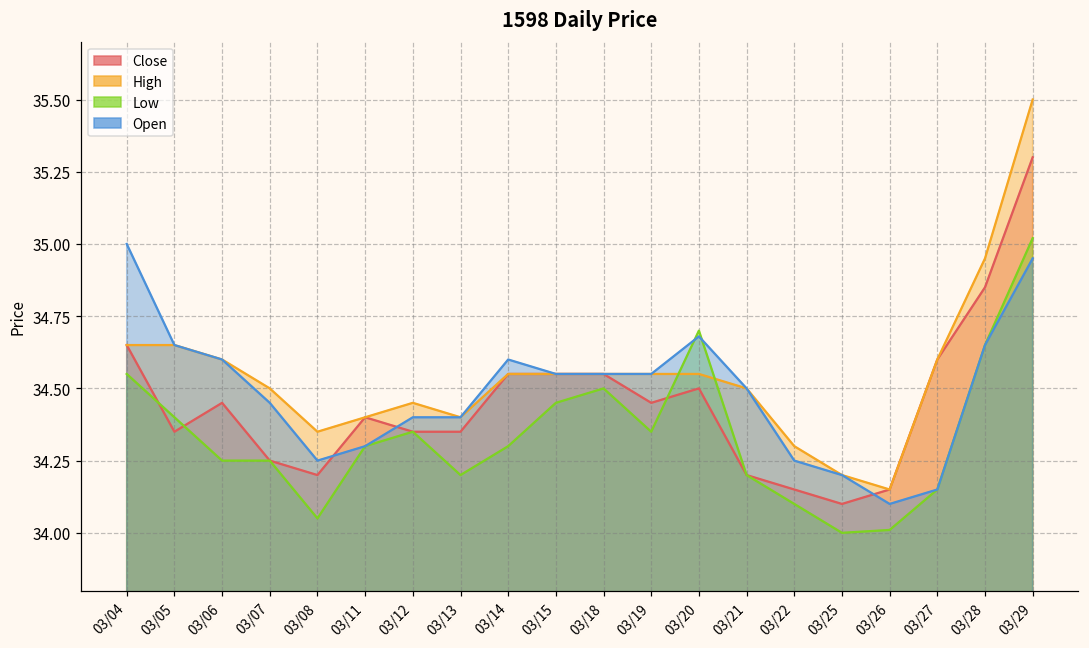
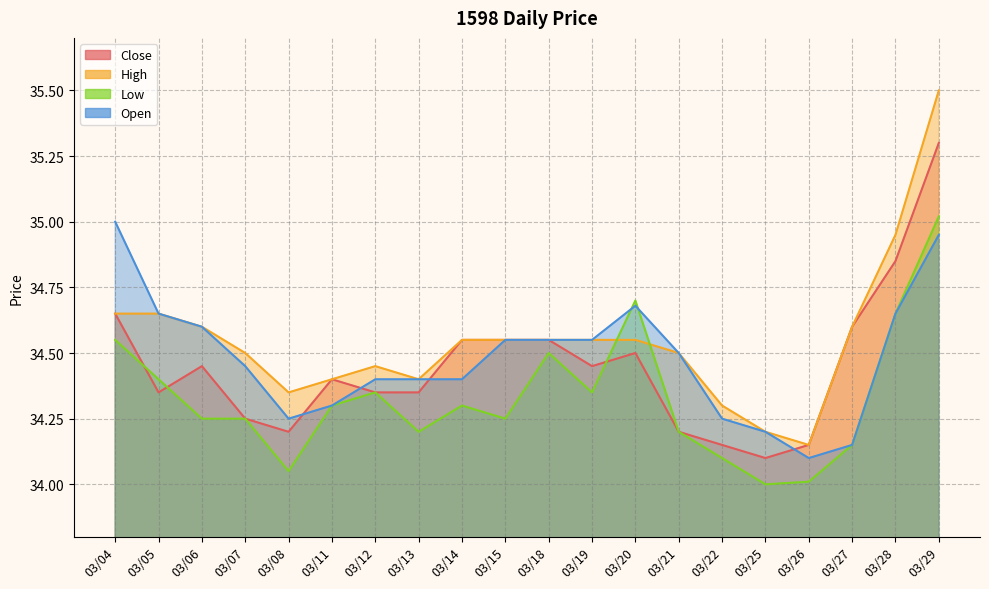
  {
    "Low": {
      "03/04": 34.55,
      "03/05": 34.40,
      "03/06": 34.25,
      "03/08": 34.05,
      "03/13": 34.20,
      "03/14": 34.30,
-     "03/15": 34.45,
+     "03/15": 34.25,
      "03/18": 34.50,
      "03/19": 34.35,
      "03/20": 34.70,
      "03/22": 34.10,
      "03/25": 34.00,
      "03/26": 34.01,
      "03/29": 35.02
    },
    "Open": {
      "03/04": 35.0,
      "03/07": 34.45,
      "03/08": 34.25,
      "03/12": 34.4,
-     "03/14": 34.6,
+     "03/14": 34.4,
      "03/20": 34.68,
      "03/22": 34.25,
      "03/26": 34.1,
      "03/29": 34.95
    }
  }
